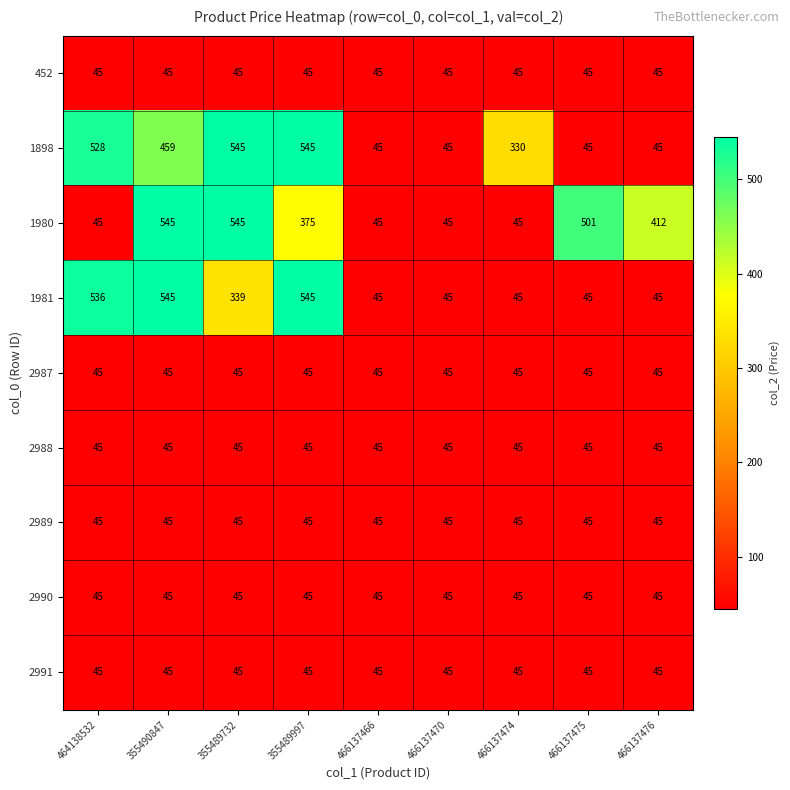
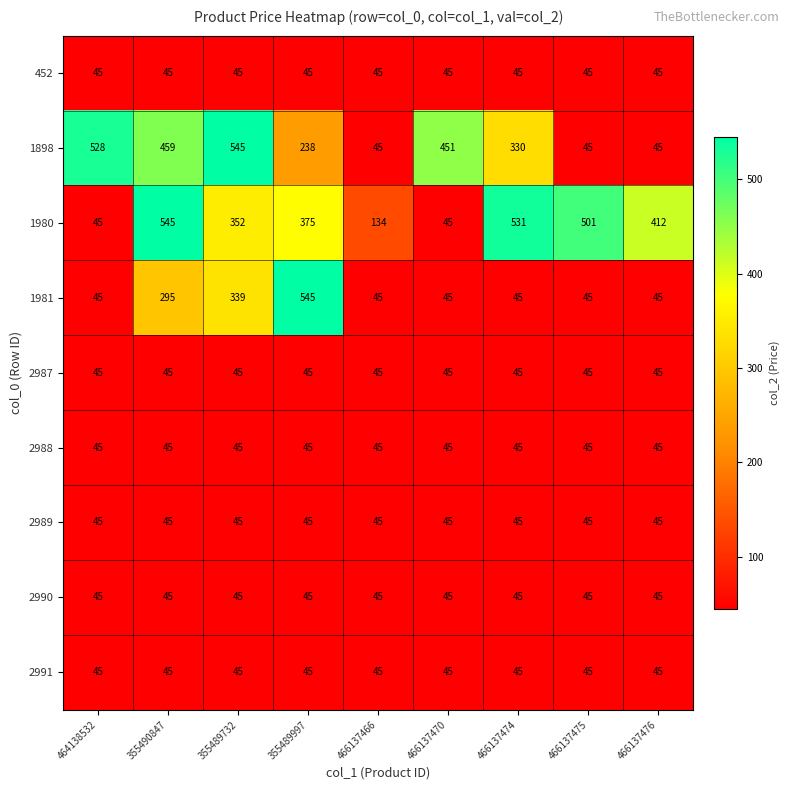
  {
    "452": {
      "464138532": 45,
      "355490847": 45,
      "355489732": 45,
      "355489997": 45,
      "466137466": 45,
      "466137470": 45,
      "466137474": 45,
      "466137475": 45,
      "466137476": 45
    },
    "1898": {
      "464138532": 528,
      "355490847": 459,
      "355489732": 545,
-     "355489997": 545,
+     "355489997": 238,
      "466137466": 45,
-     "466137470": 45,
+     "466137470": 451,
      "466137474": 330,
      "466137475": 45,
      "466137476": 45
    },
    "1980": {
      "464138532": 45,
      "355490847": 545,
-     "355489732": 545,
+     "355489732": 352,
      "355489997": 375,
-     "466137466": 45,
+     "466137466": 134,
      "466137470": 45,
-     "466137474": 45,
+     "466137474": 531,
      "466137475": 501,
      "466137476": 412
    },
    "1981": {
-     "464138532": 536,
-     "355490847": 545,
+     "464138532": 45,
+     "355490847": 295,
      "355489732": 339,
      "355489997": 545,
      "466137466": 45,
      "466137470": 45,
      "466137474": 45,
      "466137475": 45,
      "466137476": 45
    },
    "2987": {
      "464138532": 45,
      "355490847": 45,
      "355489732": 45,
      "355489997": 45,
      "466137466": 45,
      "466137470": 45,
      "466137474": 45,
      "466137475": 45,
      "466137476": 45
    },
    "2988": {
      "464138532": 45,
      "355490847": 45,
      "355489732": 45,
      "355489997": 45,
      "466137466": 45,
      "466137470": 45,
      "466137474": 45,
      "466137475": 45,
      "466137476": 45
    },
    "2989": {
      "464138532": 45,
      "355490847": 45,
      "355489732": 45,
      "355489997": 45,
      "466137466": 45,
      "466137470": 45,
      "466137474": 45,
      "466137475": 45,
      "466137476": 45
    },
    "2990": {
      "464138532": 45,
      "355490847": 45,
      "355489732": 45,
      "355489997": 45,
      "466137466": 45,
      "466137470": 45,
      "466137474": 45,
      "466137475": 45,
      "466137476": 45
    },
    "2991": {
      "464138532": 45,
      "355490847": 45,
      "355489732": 45,
      "355489997": 45,
      "466137466": 45,
      "466137470": 45,
      "466137474": 45,
      "466137475": 45,
      "466137476": 45
    }
  }
